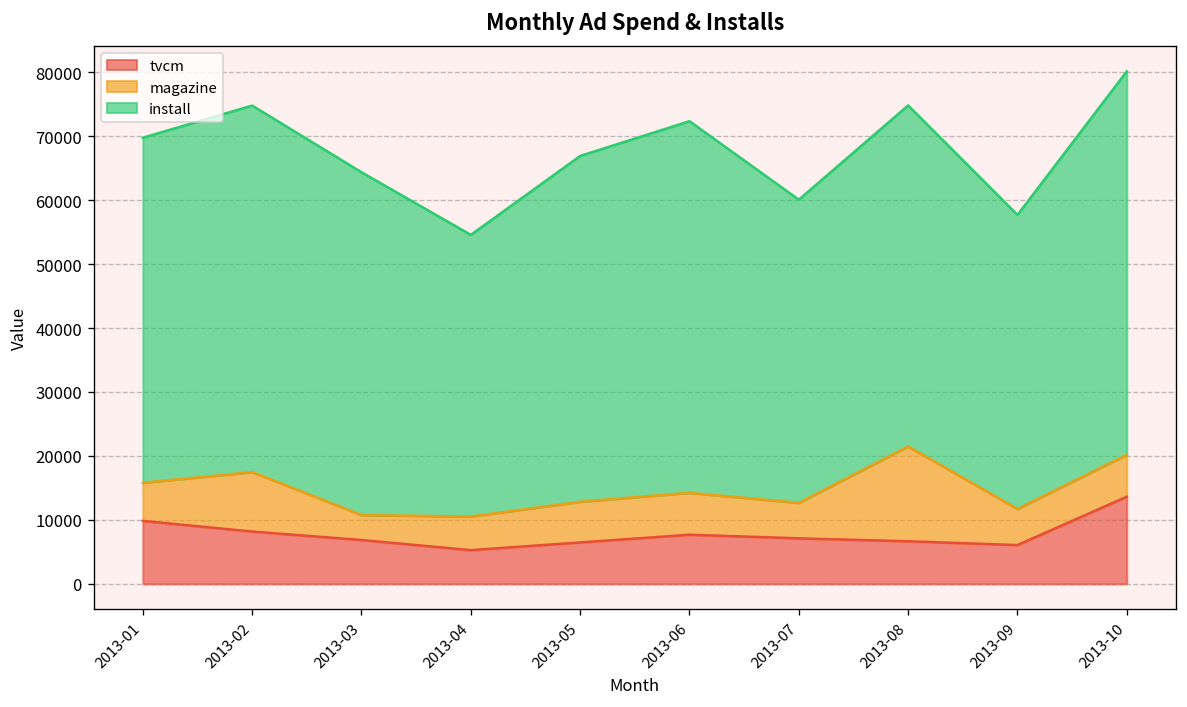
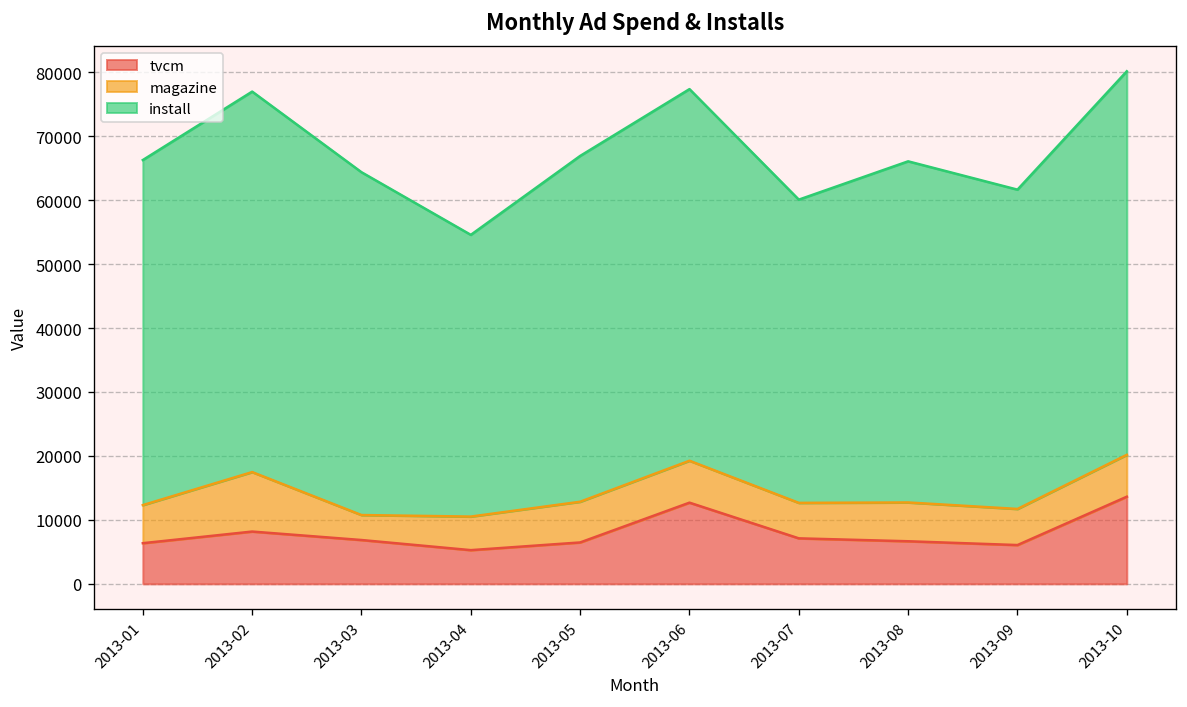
  {
    "tvcm": {
-     "2013-01": 10000,
+     "2013-01": 6000,
      "2013-02": 8000,
      "2013-03": 7000,
      "2013-04": 5000,
      "2013-05": 6000,
-     "2013-06": 8000,
+     "2013-06": 13000,
      "2013-07": 7000,
      "2013-08": 7000,
      "2013-09": 6000,
      "2013-10": 14000
    },
    "magazine": {
      "2013-01": 6000,
      "2013-02": 9000,
      "2013-03": 4000,
      "2013-04": 5000,
      "2013-05": 6000,
      "2013-06": 7000,
      "2013-07": 6000,
-     "2013-08": 15000,
+     "2013-08": 6000,
      "2013-09": 6000,
      "2013-10": 7000
    },
    "install": {
      "2013-01": 54000,
-     "2013-02": 57000,
+     "2013-02": 59000,
      "2013-03": 54000,
      "2013-04": 44000,
      "2013-05": 54000,
      "2013-06": 58000,
      "2013-07": 47000,
      "2013-08": 53000,
-     "2013-09": 46000,
+     "2013-09": 50000,
      "2013-10": 60000
    }
  }
